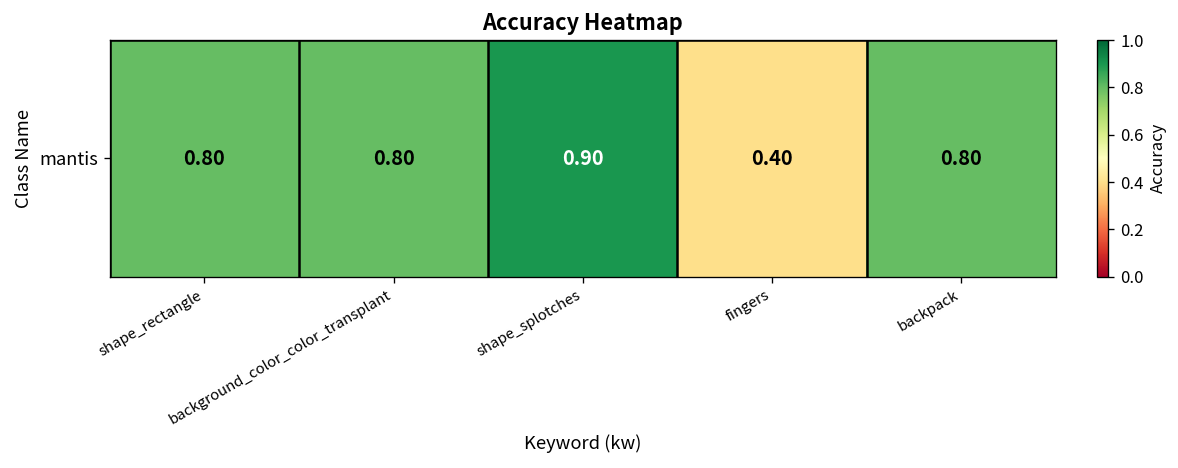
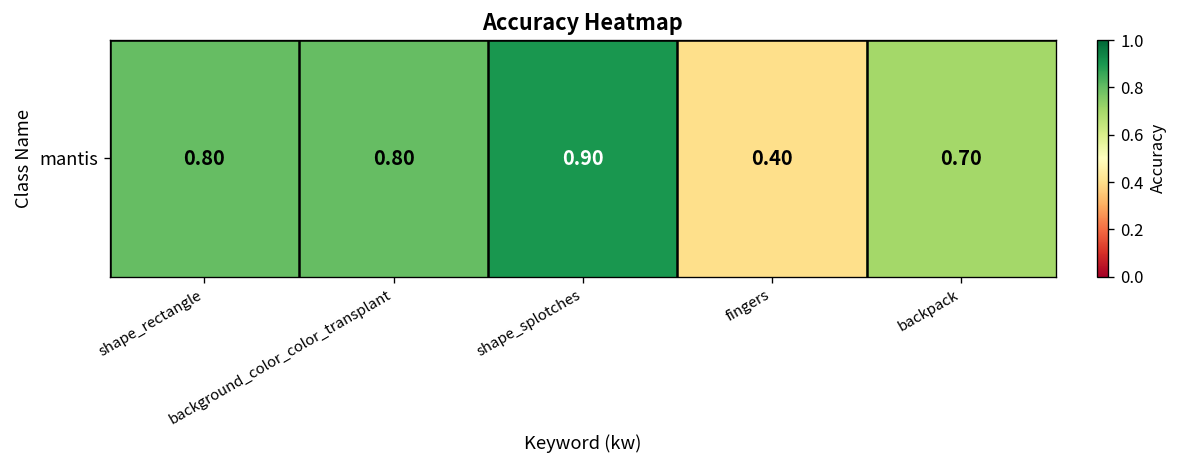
  {
    "mantis": {
      "shape_rectangle": 0.80,
      "background_color_color_transplant": 0.80,
      "shape_splotches": 0.90,
      "fingers": 0.40,
-     "backpack": 0.80
+     "backpack": 0.70
    }
  }
